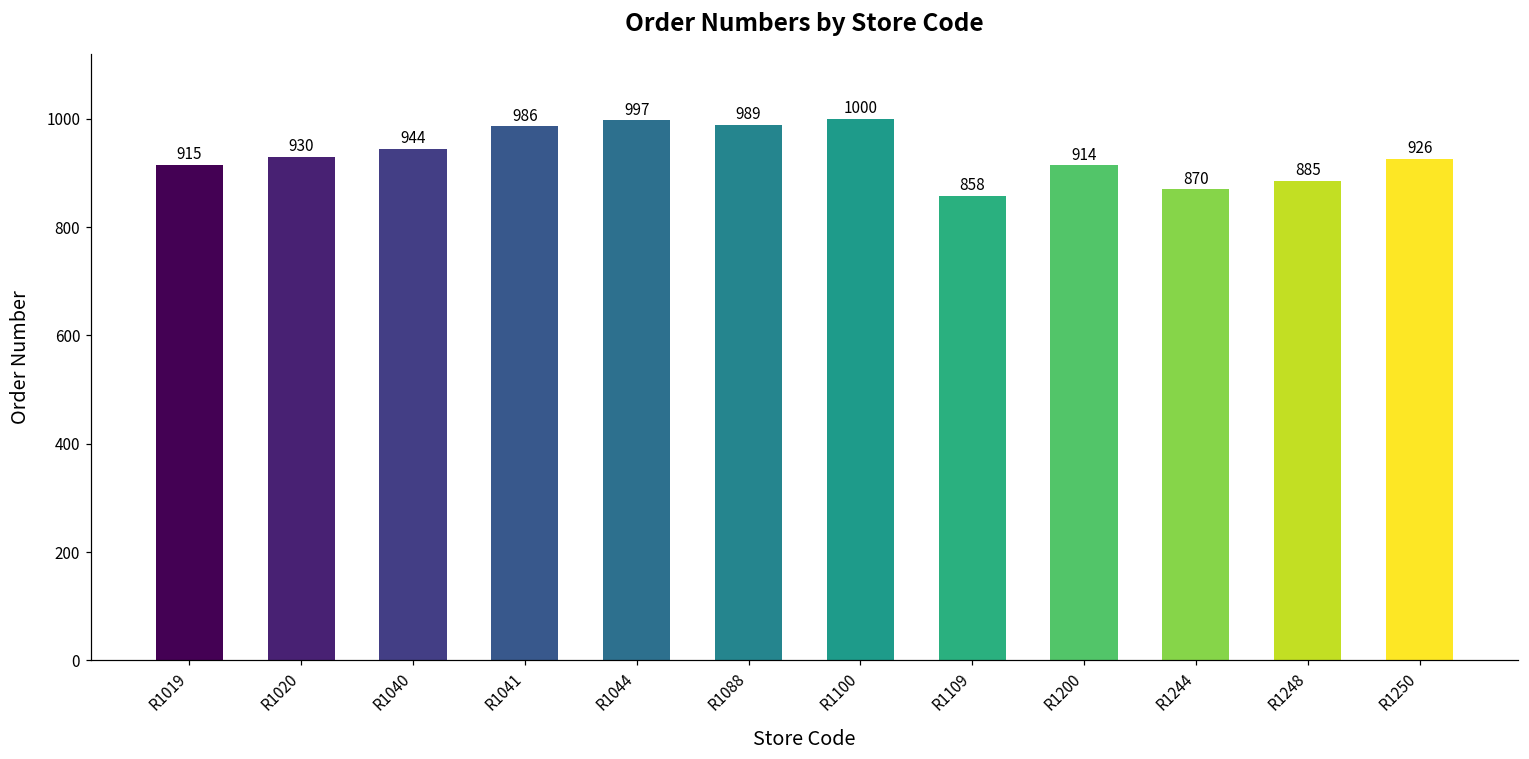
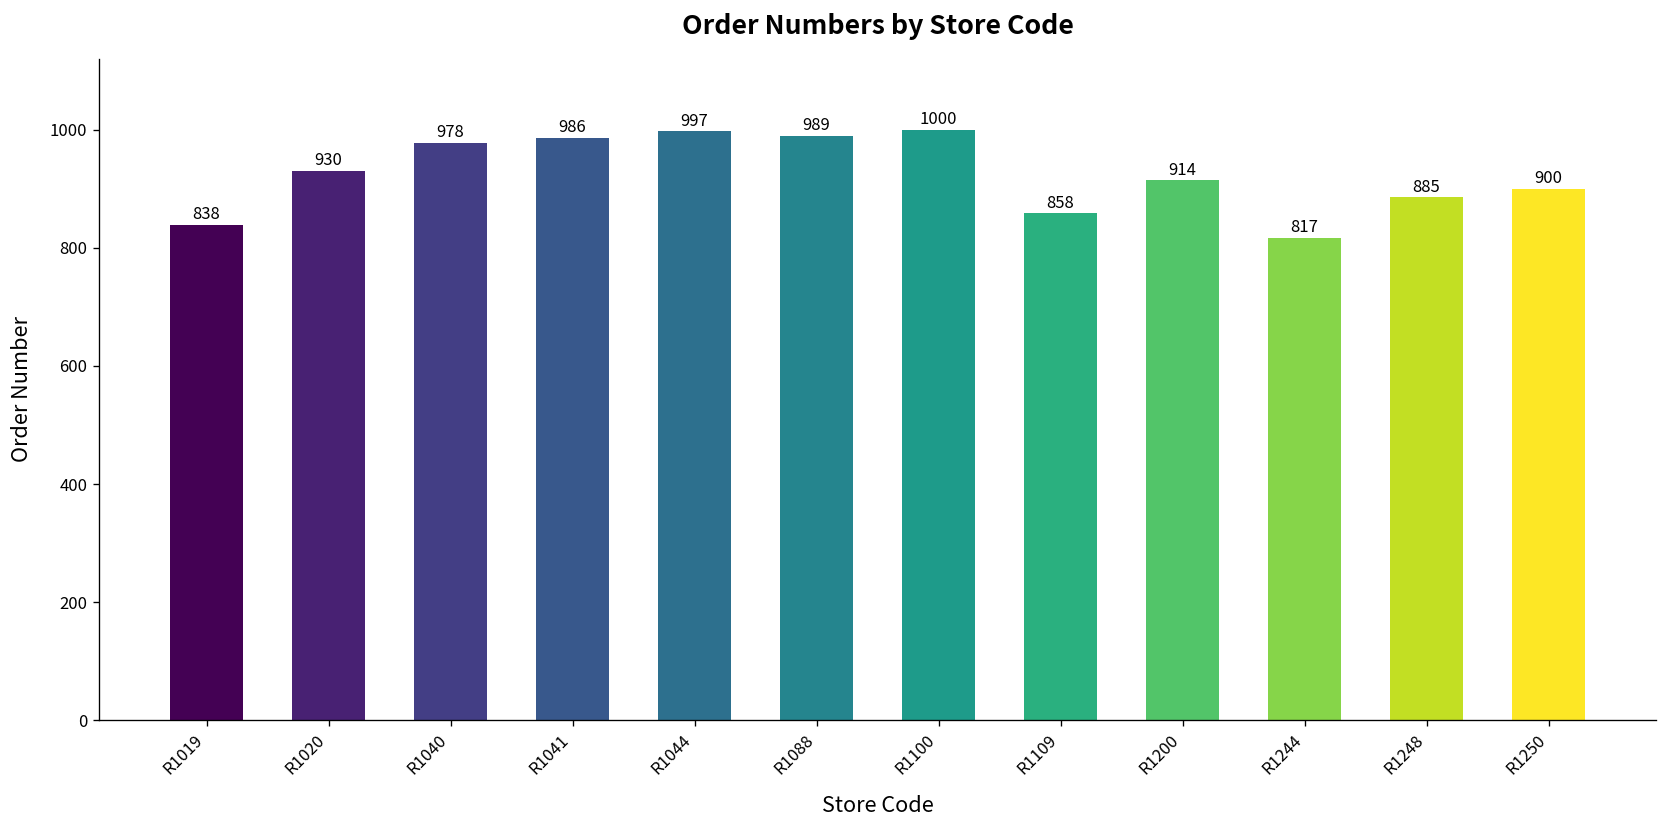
  {
-   "R1019": 915,
+   "R1019": 838,
    "R1020": 930,
-   "R1040": 944,
+   "R1040": 978,
    "R1041": 986,
    "R1044": 997,
    "R1088": 989,
    "R1100": 1000,
    "R1109": 858,
    "R1200": 914,
-   "R1244": 870,
+   "R1244": 817,
    "R1248": 885,
-   "R1250": 926
+   "R1250": 900
  }
